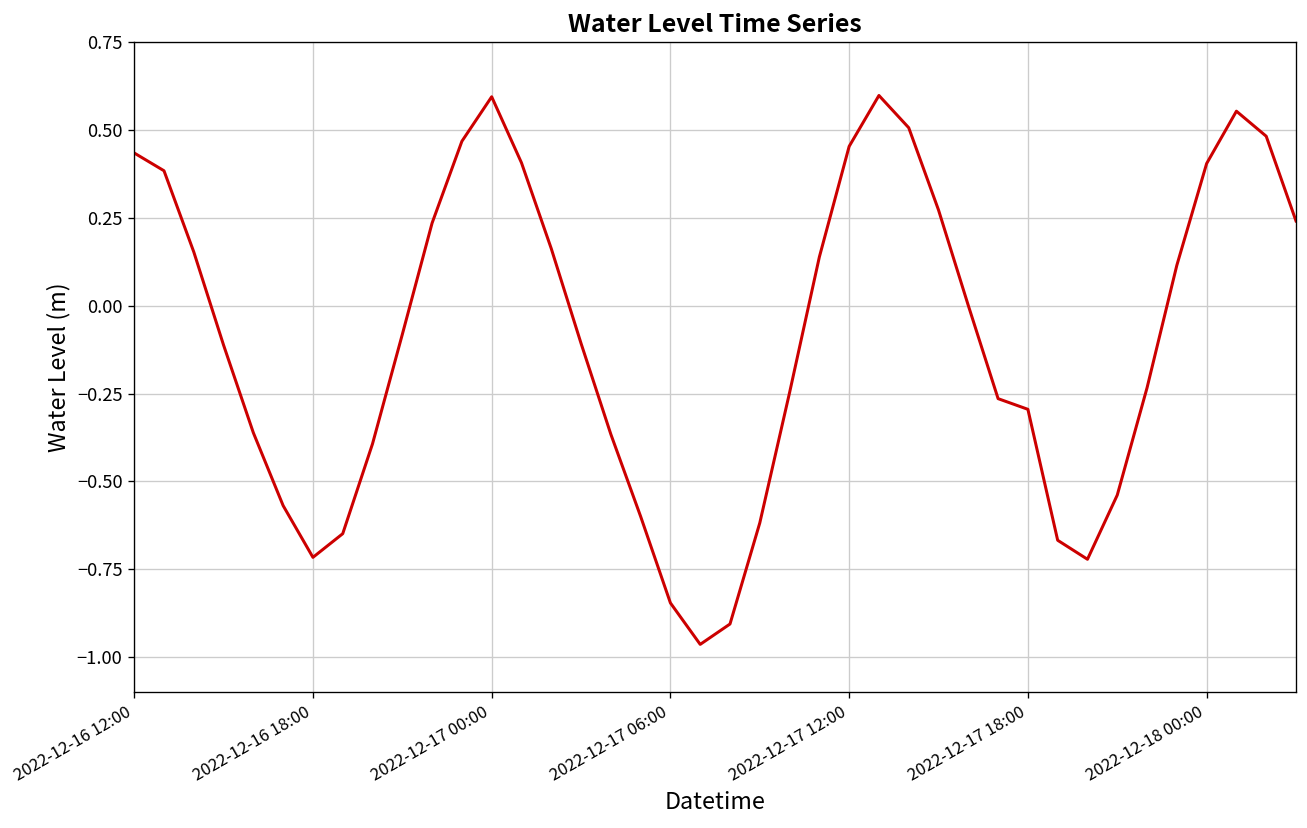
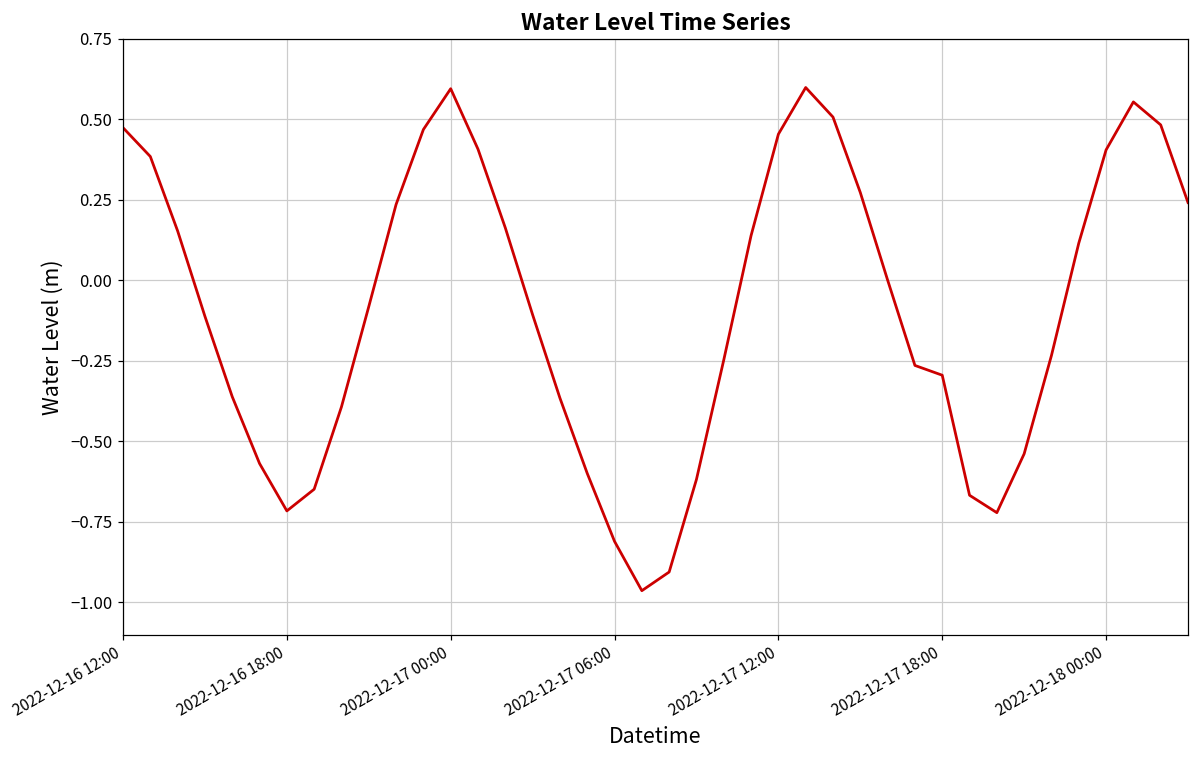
  {
-   "2022-12-16 12:00": 0.44,
+   "2022-12-16 12:00": 0.47,
    "2022-12-16 18:00": -0.72,
    "2022-12-17 00:00": 0.60,
-   "2022-12-17 06:00": -0.85,
+   "2022-12-17 06:00": -0.81,
    "2022-12-17 12:00": 0.45,
    "2022-12-17 18:00": -0.29,
    "2022-12-18 00:00": 0.41
  }
